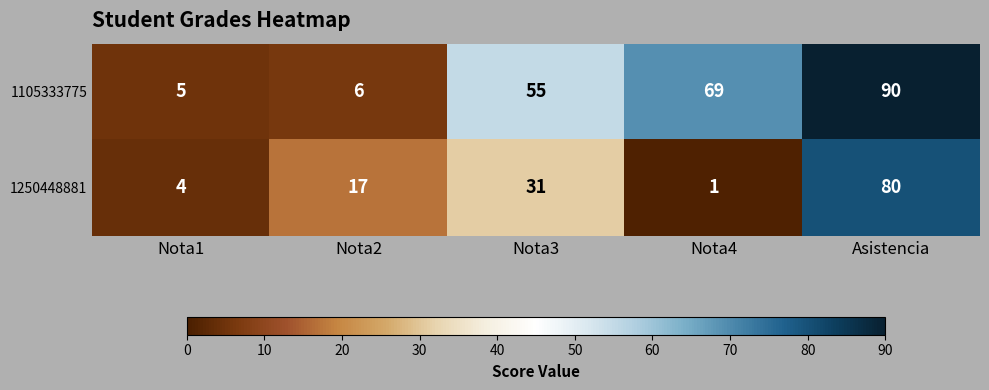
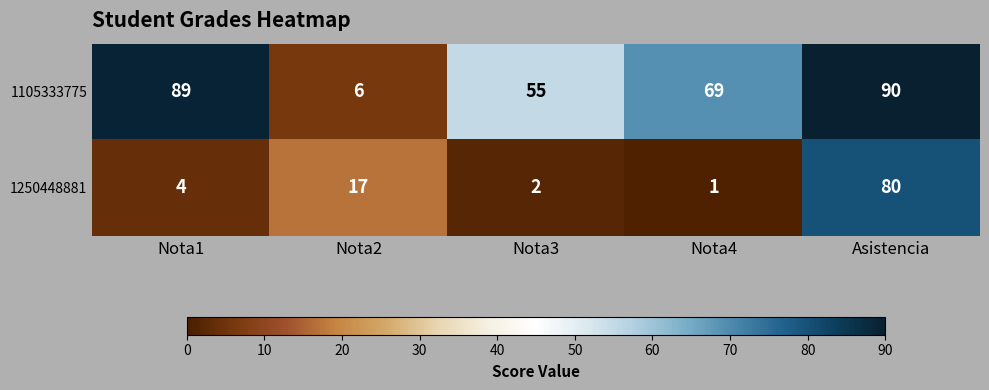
  {
    "1105333775": {
-     "Nota1": 5,
+     "Nota1": 89,
      "Nota2": 6,
      "Nota3": 55,
      "Nota4": 69,
      "Asistencia": 90
    },
    "1250448881": {
      "Nota1": 4,
      "Nota2": 17,
-     "Nota3": 31,
+     "Nota3": 2,
      "Nota4": 1,
      "Asistencia": 80
    }
  }
